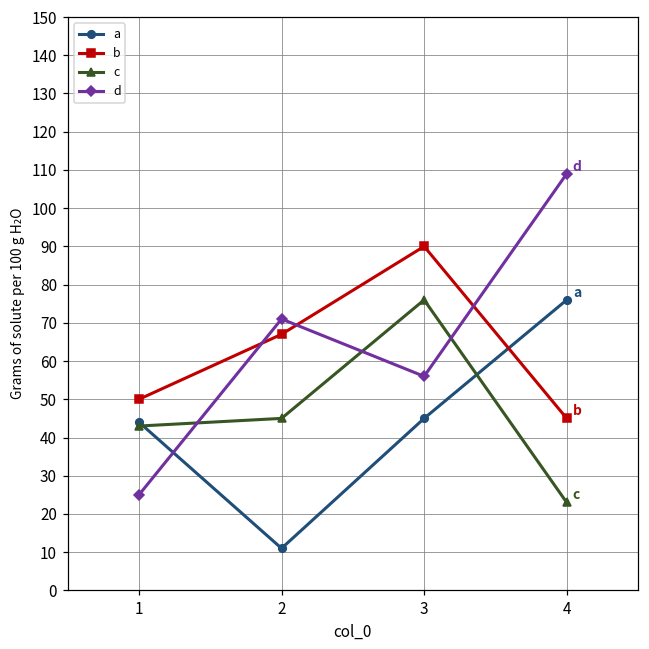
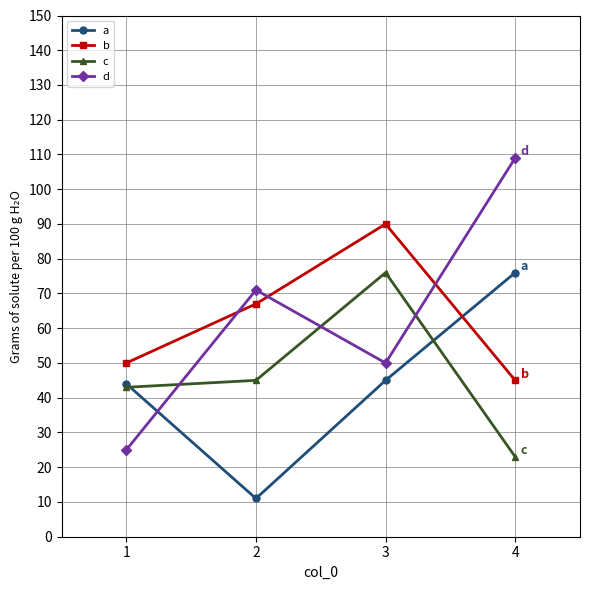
  {
    "a": {
      "1": 44,
      "2": 11,
      "3": 45,
      "4": 76
    },
    "b": {
      "1": 50,
      "2": 67,
      "3": 90,
      "4": 45
    },
    "c": {
      "1": 43,
      "2": 45,
      "3": 76,
      "4": 23
    },
    "d": {
      "1": 25,
      "2": 71,
-     "3": 56,
+     "3": 50,
      "4": 109
    }
  }
